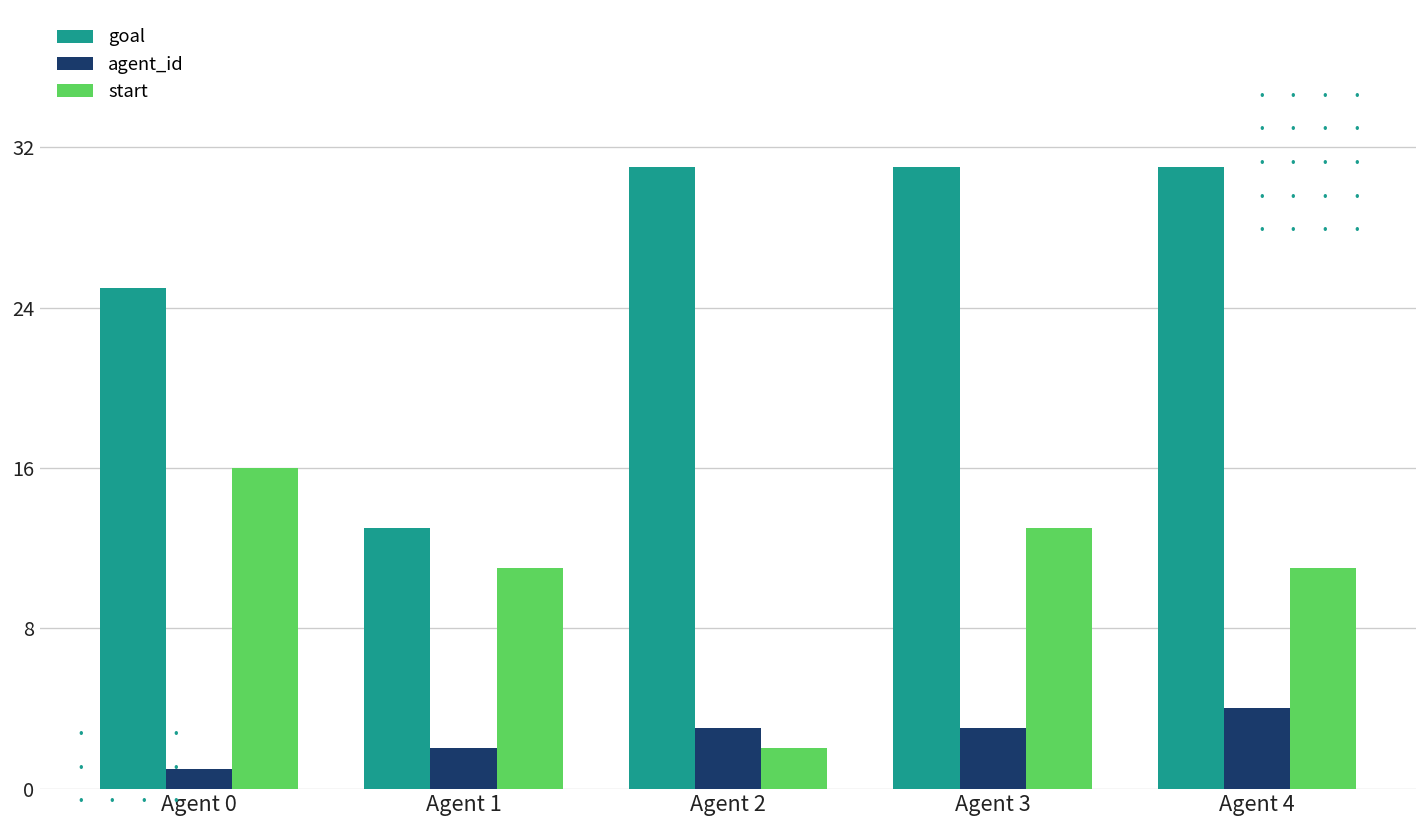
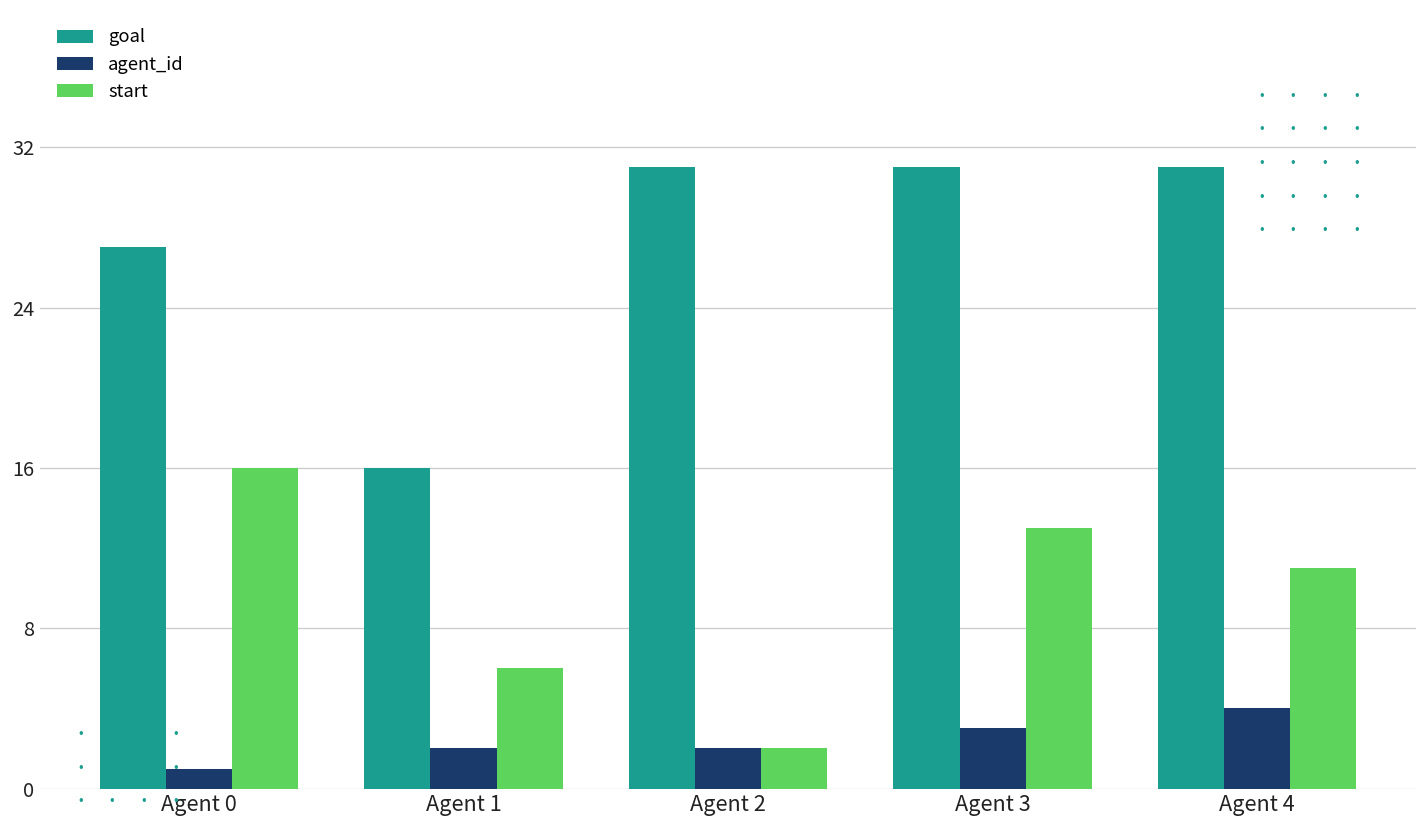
  {
    "goal": {
-     "Agent 0": 25,
-     "Agent 1": 13,
+     "Agent 0": 27,
+     "Agent 1": 16,
      "Agent 2": 31,
      "Agent 3": 31,
      "Agent 4": 31
    },
    "agent_id": {
      "Agent 0": 1,
      "Agent 1": 2,
-     "Agent 2": 3,
+     "Agent 2": 2,
      "Agent 3": 3,
      "Agent 4": 4
    },
    "start": {
      "Agent 0": 16,
-     "Agent 1": 11,
+     "Agent 1": 6,
      "Agent 2": 2,
      "Agent 3": 13,
      "Agent 4": 11
    }
  }
